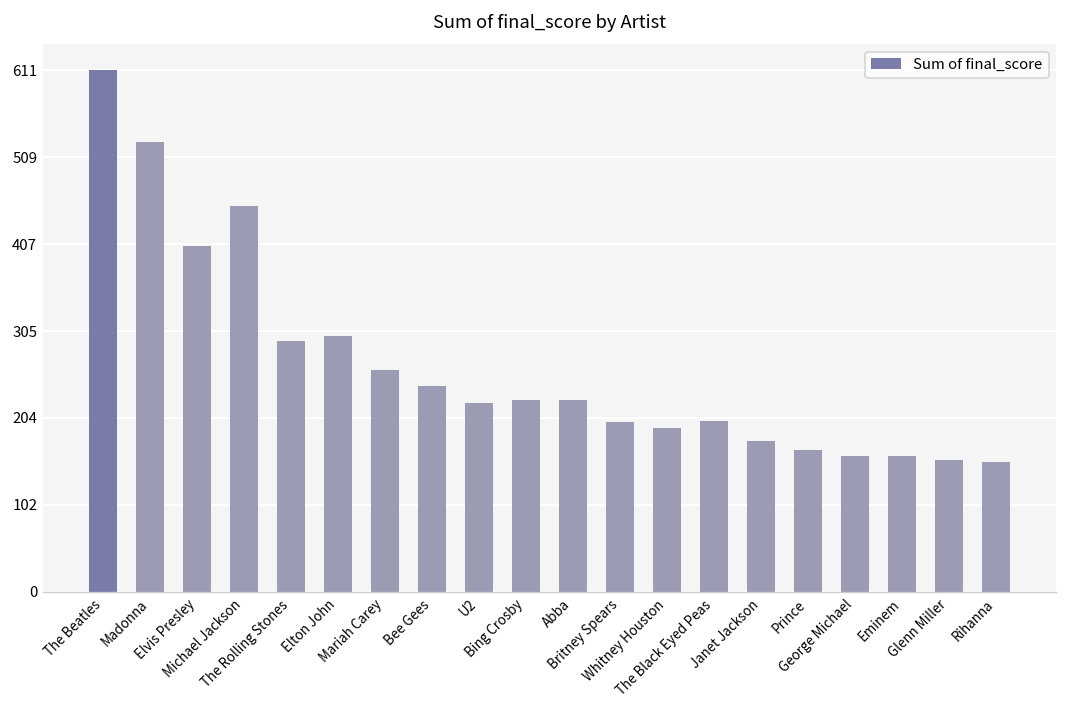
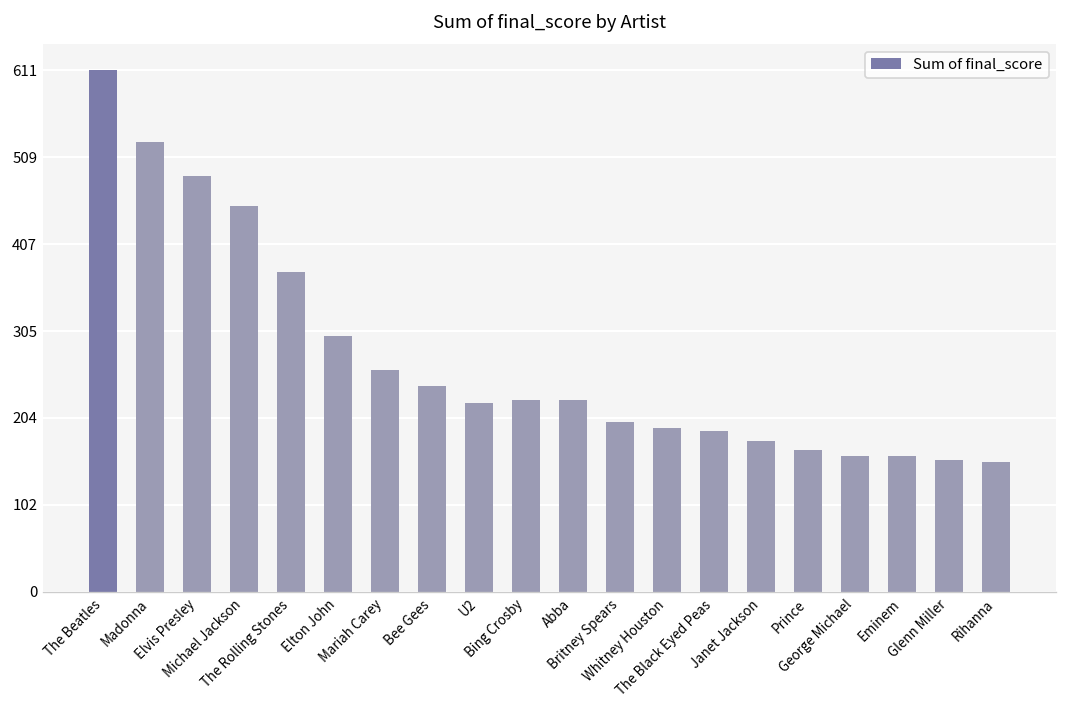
  {
    "The Beatles": 610,
    "Madonna": 530,
-   "Elvis Presley": 410,
+   "Elvis Presley": 490,
    "Michael Jackson": 450,
-   "The Rolling Stones": 290,
+   "The Rolling Stones": 370,
    "Elton John": 300,
    "Mariah Carey": 260,
    "Bee Gees": 240,
    "U2": 220,
    "Bing Crosby": 220,
    "Abba": 220,
    "Britney Spears": 200,
    "Whitney Houston": 190,
-   "The Black Eyed Peas": 200,
+   "The Black Eyed Peas": 190,
    "Janet Jackson": 180,
    "Prince": 170,
    "George Michael": 160,
    "Eminem": 160,
    "Glenn Miller": 160,
    "Rihanna": 150
  }
